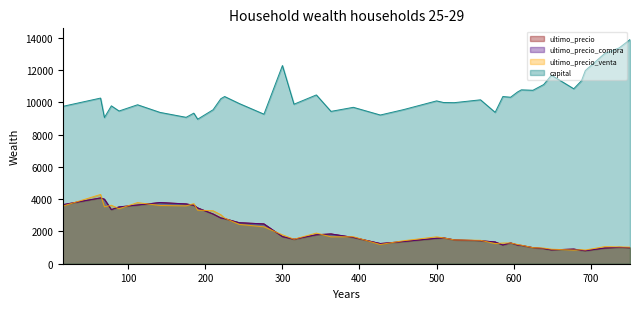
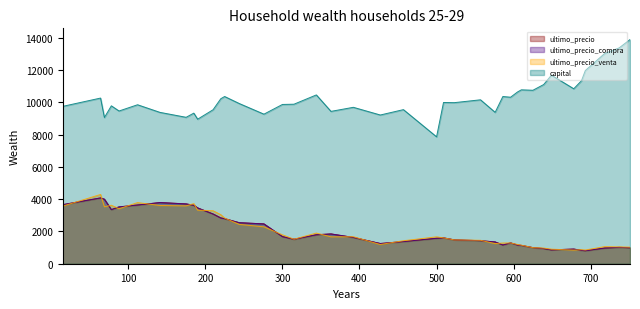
  {
    "capital": {
-     "300": 12300,
-     "500": 10100
+     "300": 9900,
+     "500": 7900
    }
  }
